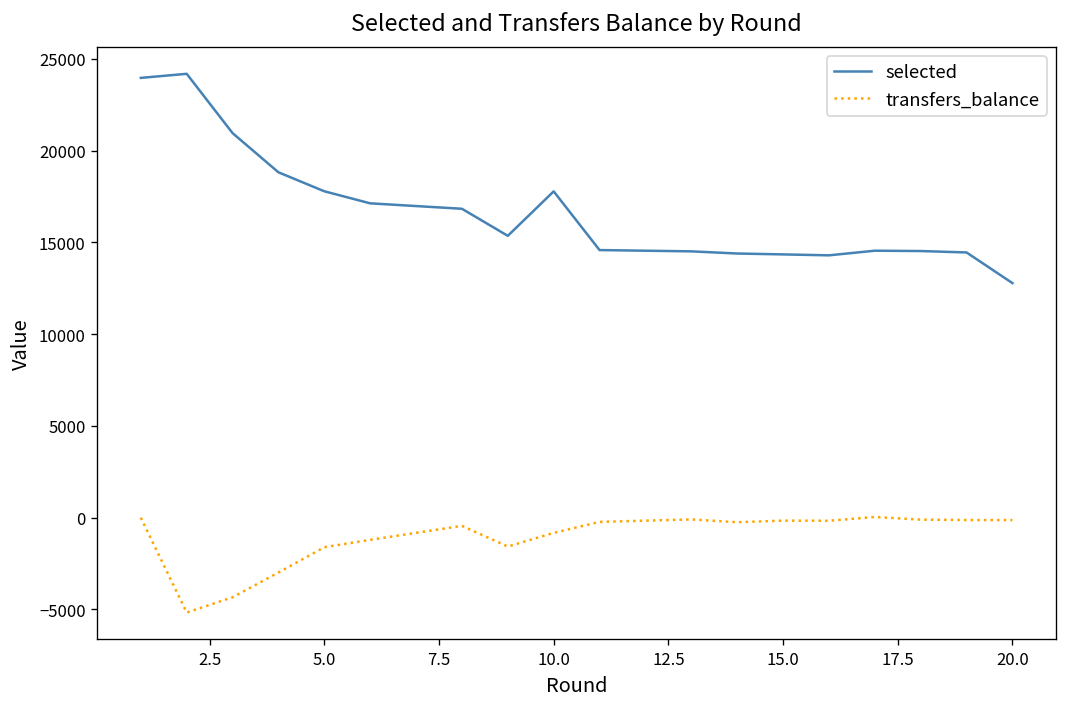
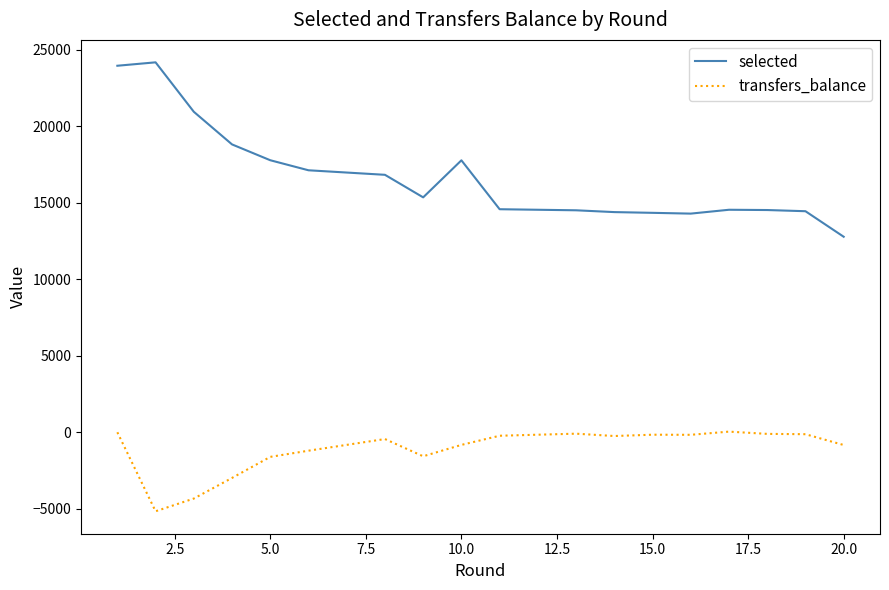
  {
    "selected": {
      "5.0": 17800,
      "10.0": 17800,
      "15.0": 14400,
      "20.0": 12800
    },
    "transfers_balance": {
      "5.0": -1600,
      "10.0": -800,
      "15.0": -200,
-     "20.0": -100
+     "20.0": -800
    }
  }
